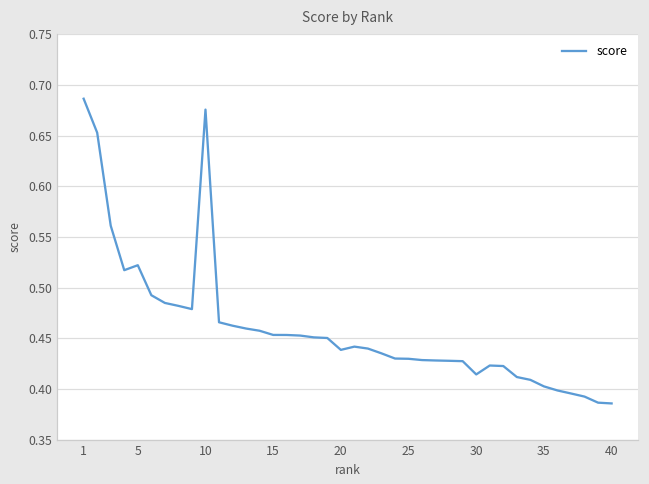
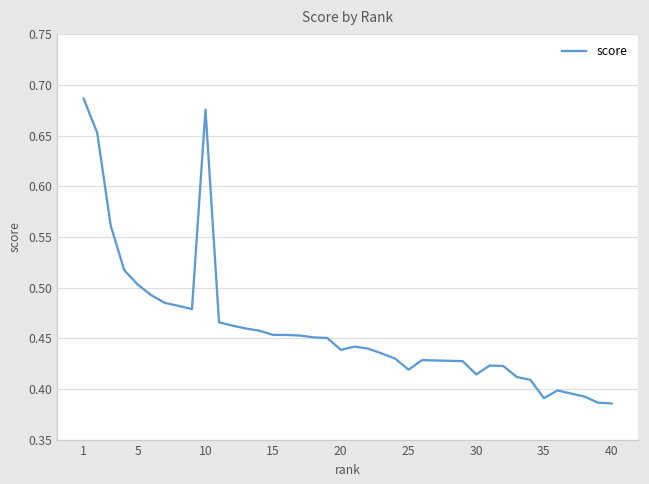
  {
    "1": 0.69,
-   "5": 0.52,
+   "5": 0.50,
    "10": 0.68,
    "15": 0.45,
    "20": 0.44,
-   "25": 0.43,
+   "25": 0.42,
    "30": 0.41,
-   "35": 0.40,
+   "35": 0.39,
    "40": 0.39
  }
